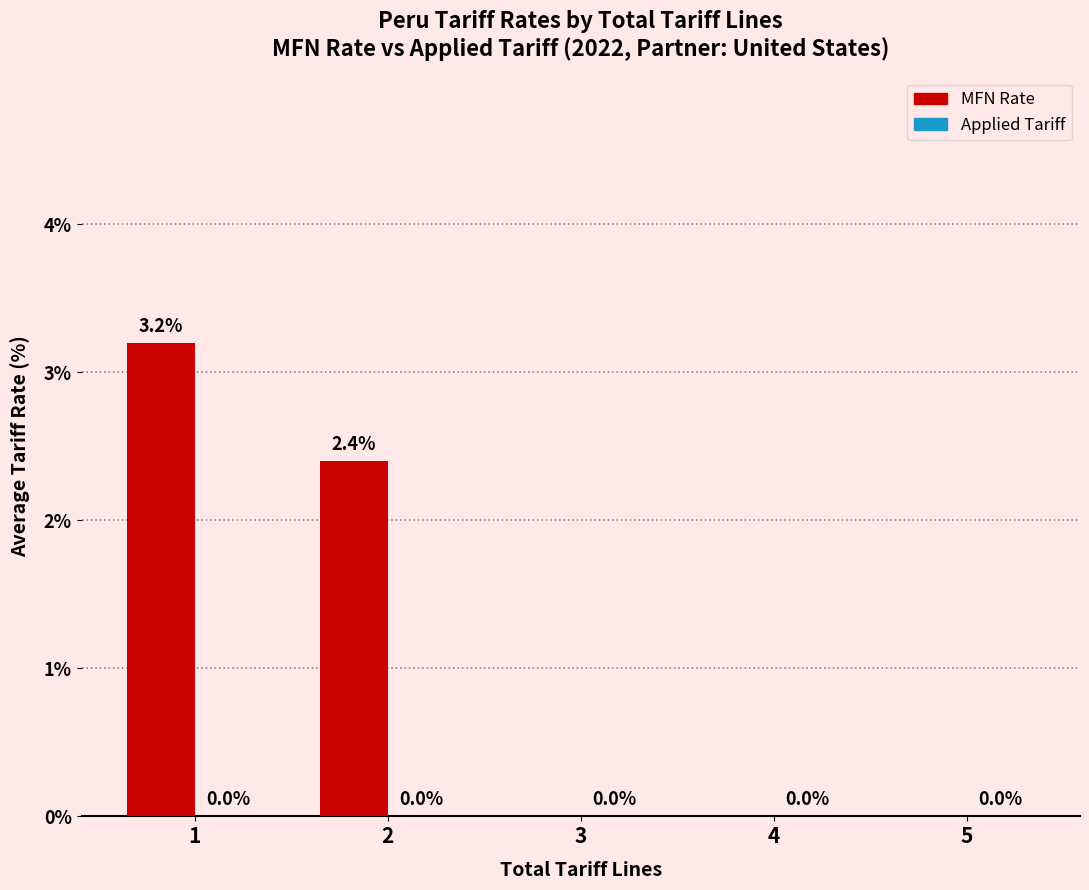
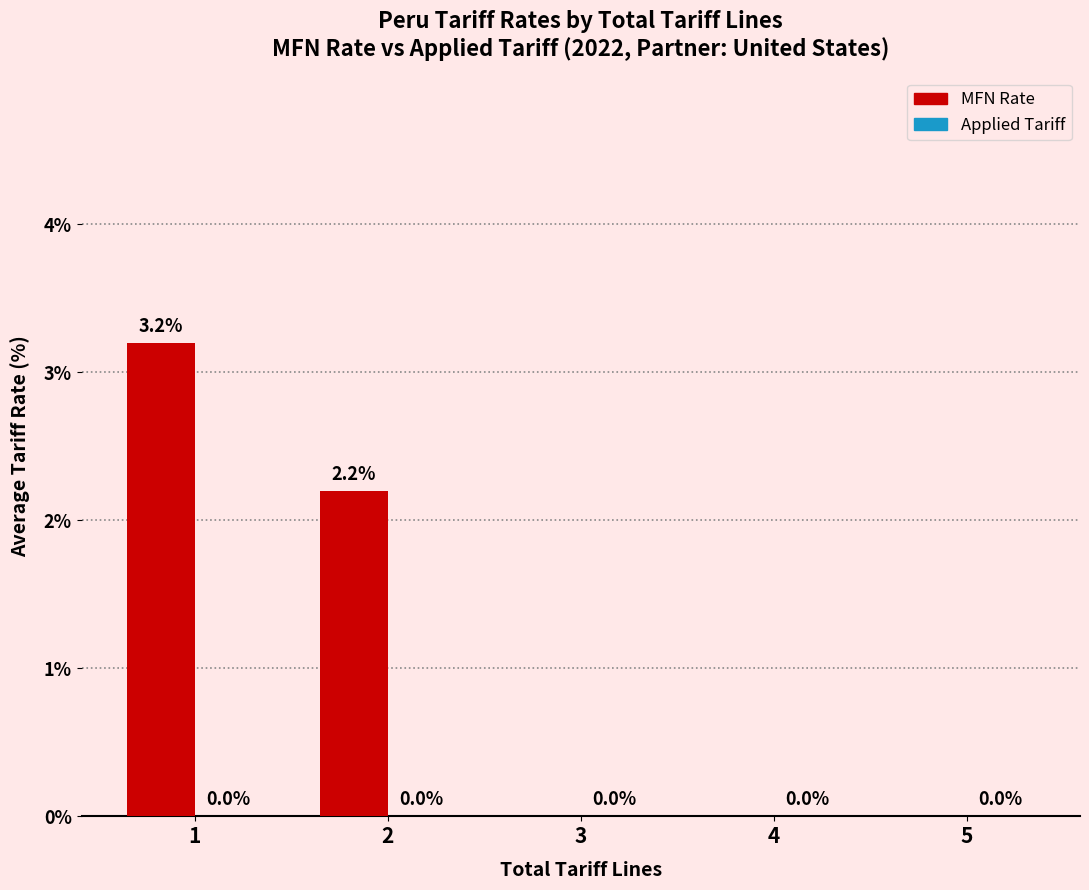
  {
    "MFN Rate": {
      "1": "3.2%",
-     "2": "2.4%"
+     "2": "2.2%"
    },
    "Applied Tariff": {
      "1": "0.0%",
      "2": "0.0%",
      "3": "0.0%",
      "4": "0.0%",
      "5": "0.0%"
    }
  }
